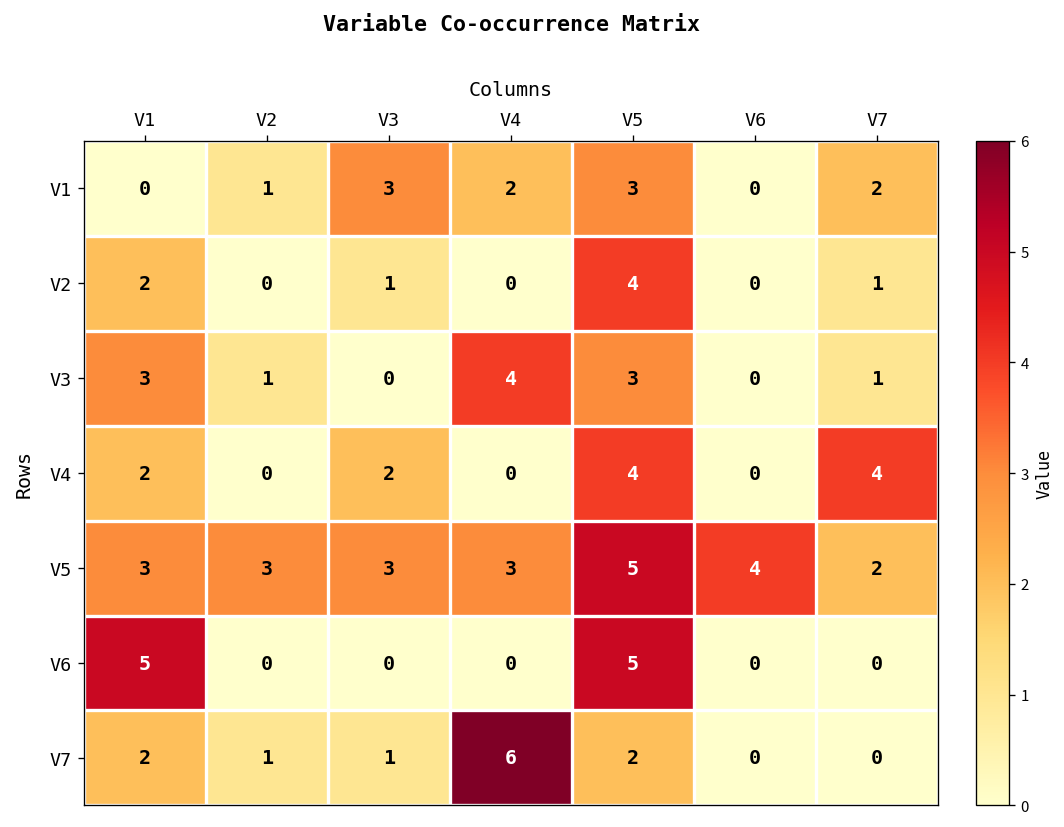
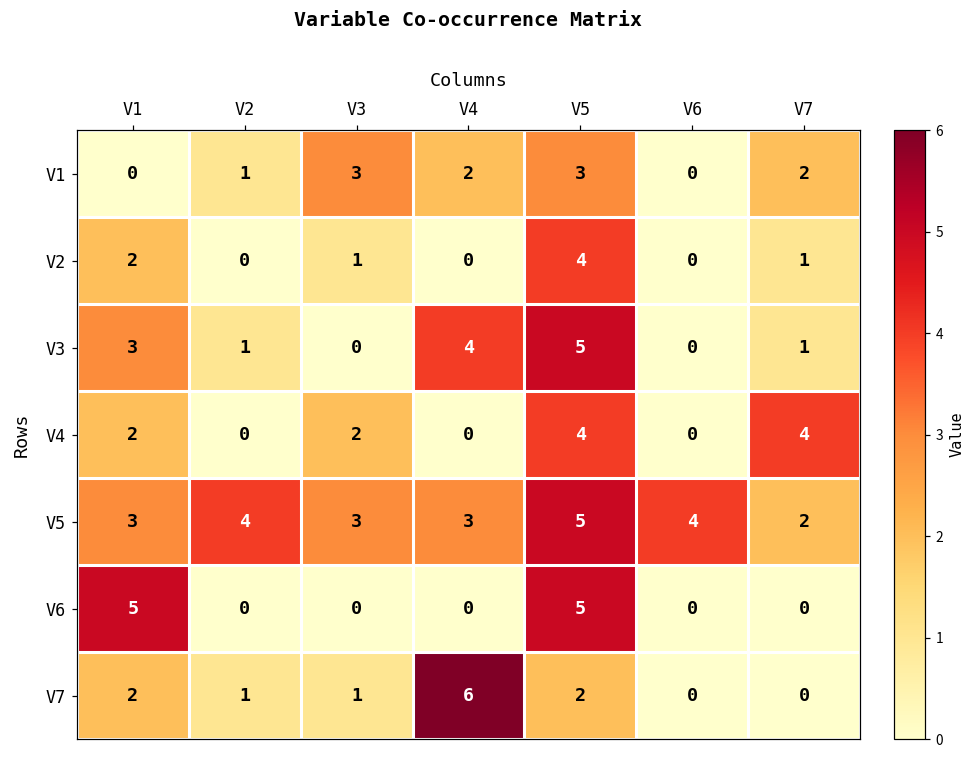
  {
    "V1": {
      "V1": 0,
      "V2": 1,
      "V3": 3,
      "V4": 2,
      "V5": 3,
      "V6": 0,
      "V7": 2
    },
    "V2": {
      "V1": 2,
      "V2": 0,
      "V3": 1,
      "V4": 0,
      "V5": 4,
      "V6": 0,
      "V7": 1
    },
    "V3": {
      "V1": 3,
      "V2": 1,
      "V3": 0,
      "V4": 4,
-     "V5": 3,
+     "V5": 5,
      "V6": 0,
      "V7": 1
    },
    "V4": {
      "V1": 2,
      "V2": 0,
      "V3": 2,
      "V4": 0,
      "V5": 4,
      "V6": 0,
      "V7": 4
    },
    "V5": {
      "V1": 3,
-     "V2": 3,
+     "V2": 4,
      "V3": 3,
      "V4": 3,
      "V5": 5,
      "V6": 4,
      "V7": 2
    },
    "V6": {
      "V1": 5,
      "V2": 0,
      "V3": 0,
      "V4": 0,
      "V5": 5,
      "V6": 0,
      "V7": 0
    },
    "V7": {
      "V1": 2,
      "V2": 1,
      "V3": 1,
      "V4": 6,
      "V5": 2,
      "V6": 0,
      "V7": 0
    }
  }
